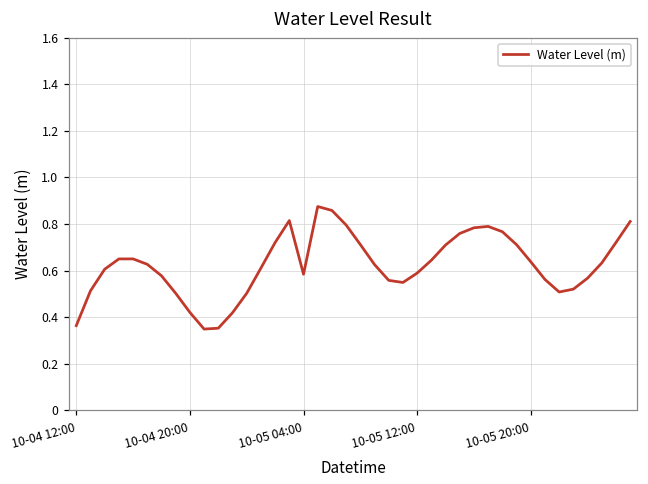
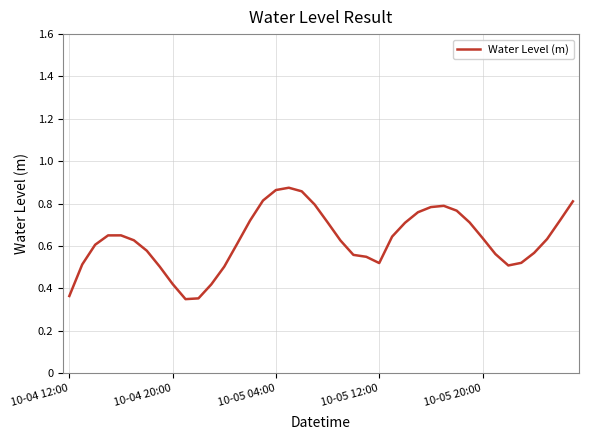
  {
    "10-04 12:00": 0.36,
    "10-04 20:00": 0.42,
-   "10-05 04:00": 0.58,
-   "10-05 12:00": 0.59,
+   "10-05 04:00": 0.86,
+   "10-05 12:00": 0.52,
    "10-05 20:00": 0.64
  }
